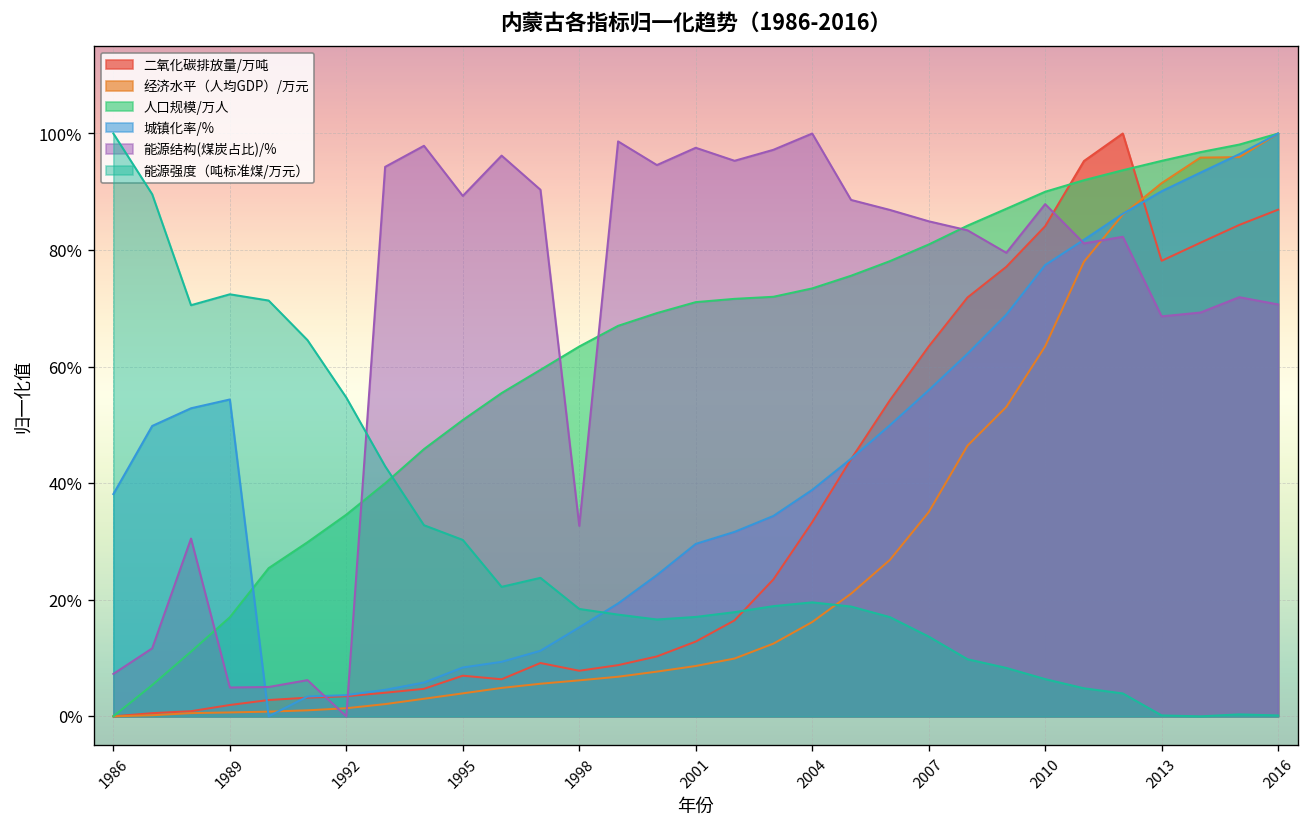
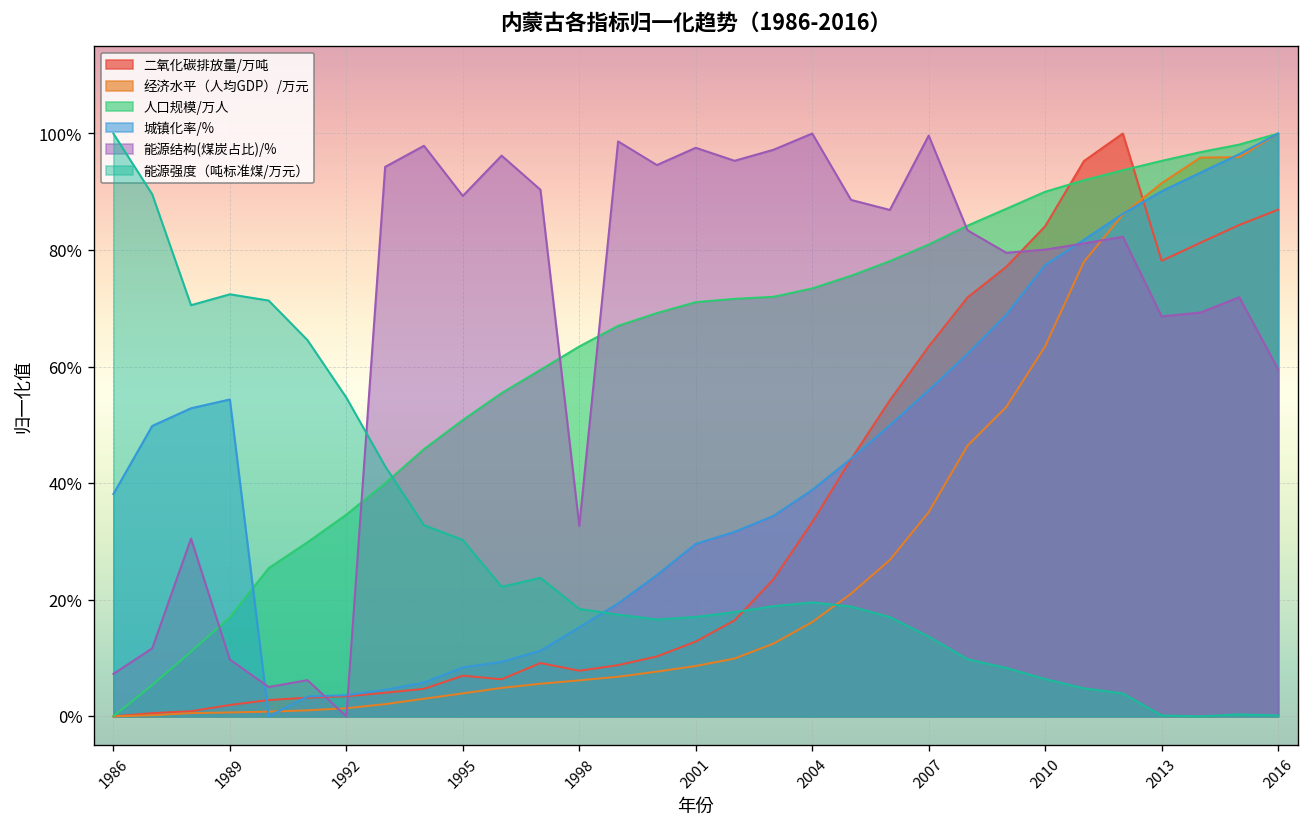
  {
    "能源结构(煤炭占比)/%": {
      "1986": "7%",
-     "1989": "5%",
+     "1989": "10%",
      "1992": "0%",
      "1995": "89%",
      "1998": "33%",
      "2001": "98%",
      "2004": "100%",
-     "2007": "85%",
-     "2010": "88%",
+     "2007": "100%",
+     "2010": "80%",
      "2013": "69%",
-     "2016": "71%"
+     "2016": "60%"
    }
  }
